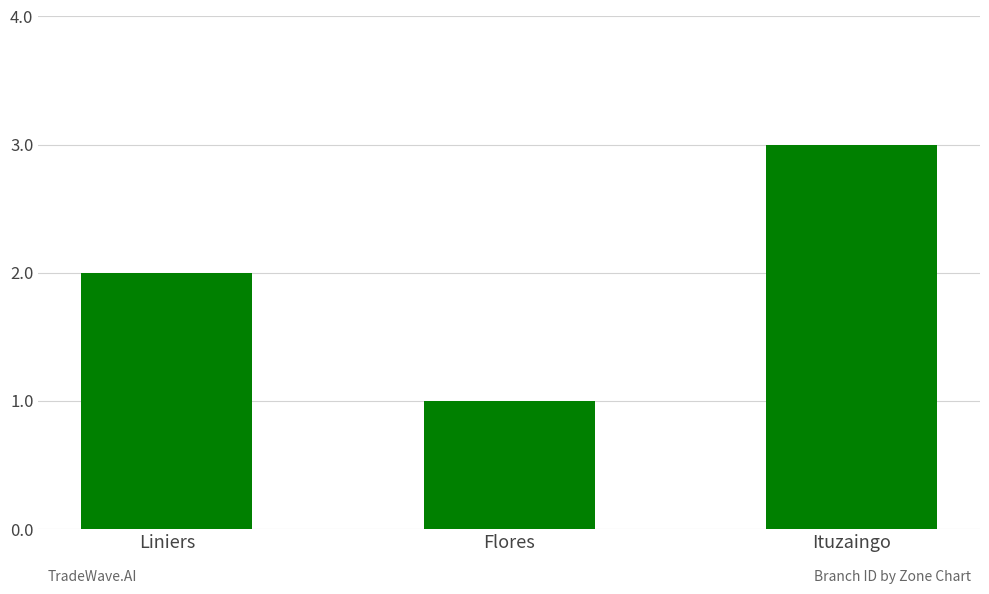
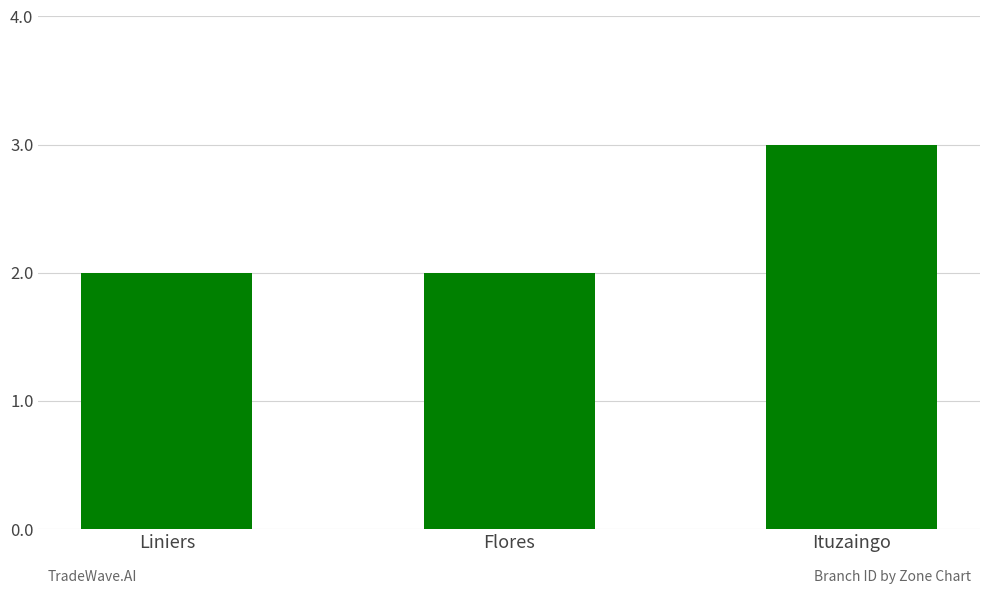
  {
    "Liniers": 2,
-   "Flores": 1,
+   "Flores": 2,
    "Ituzaingo": 3
  }
